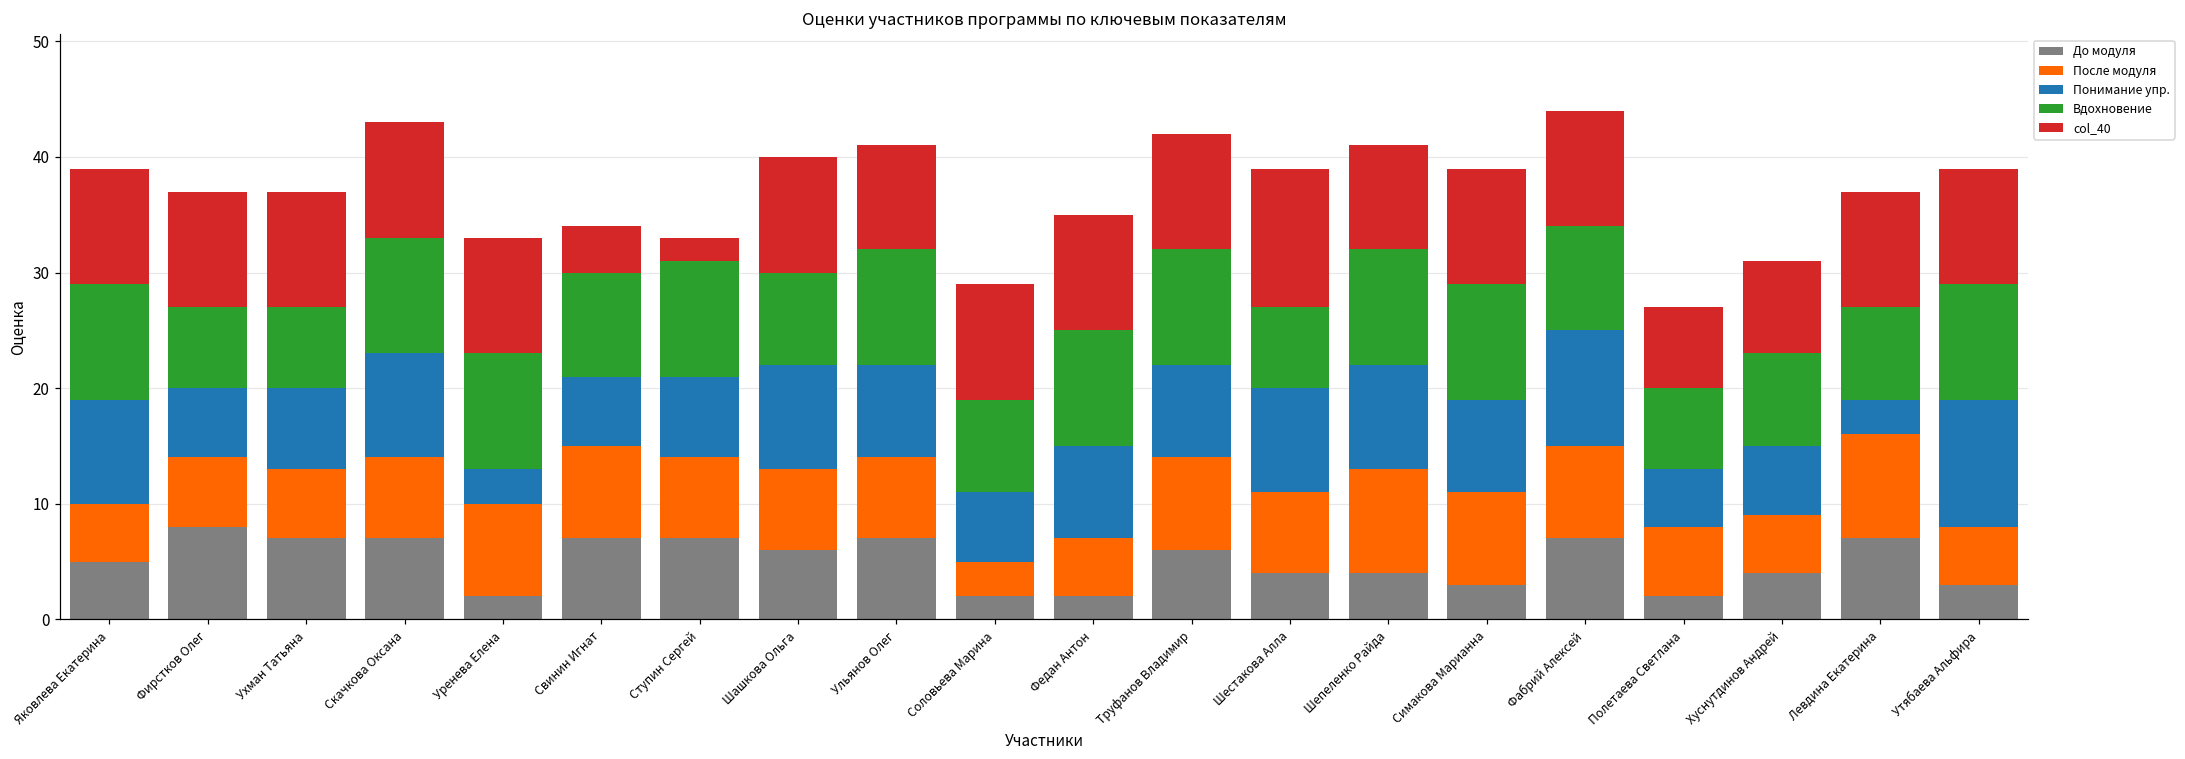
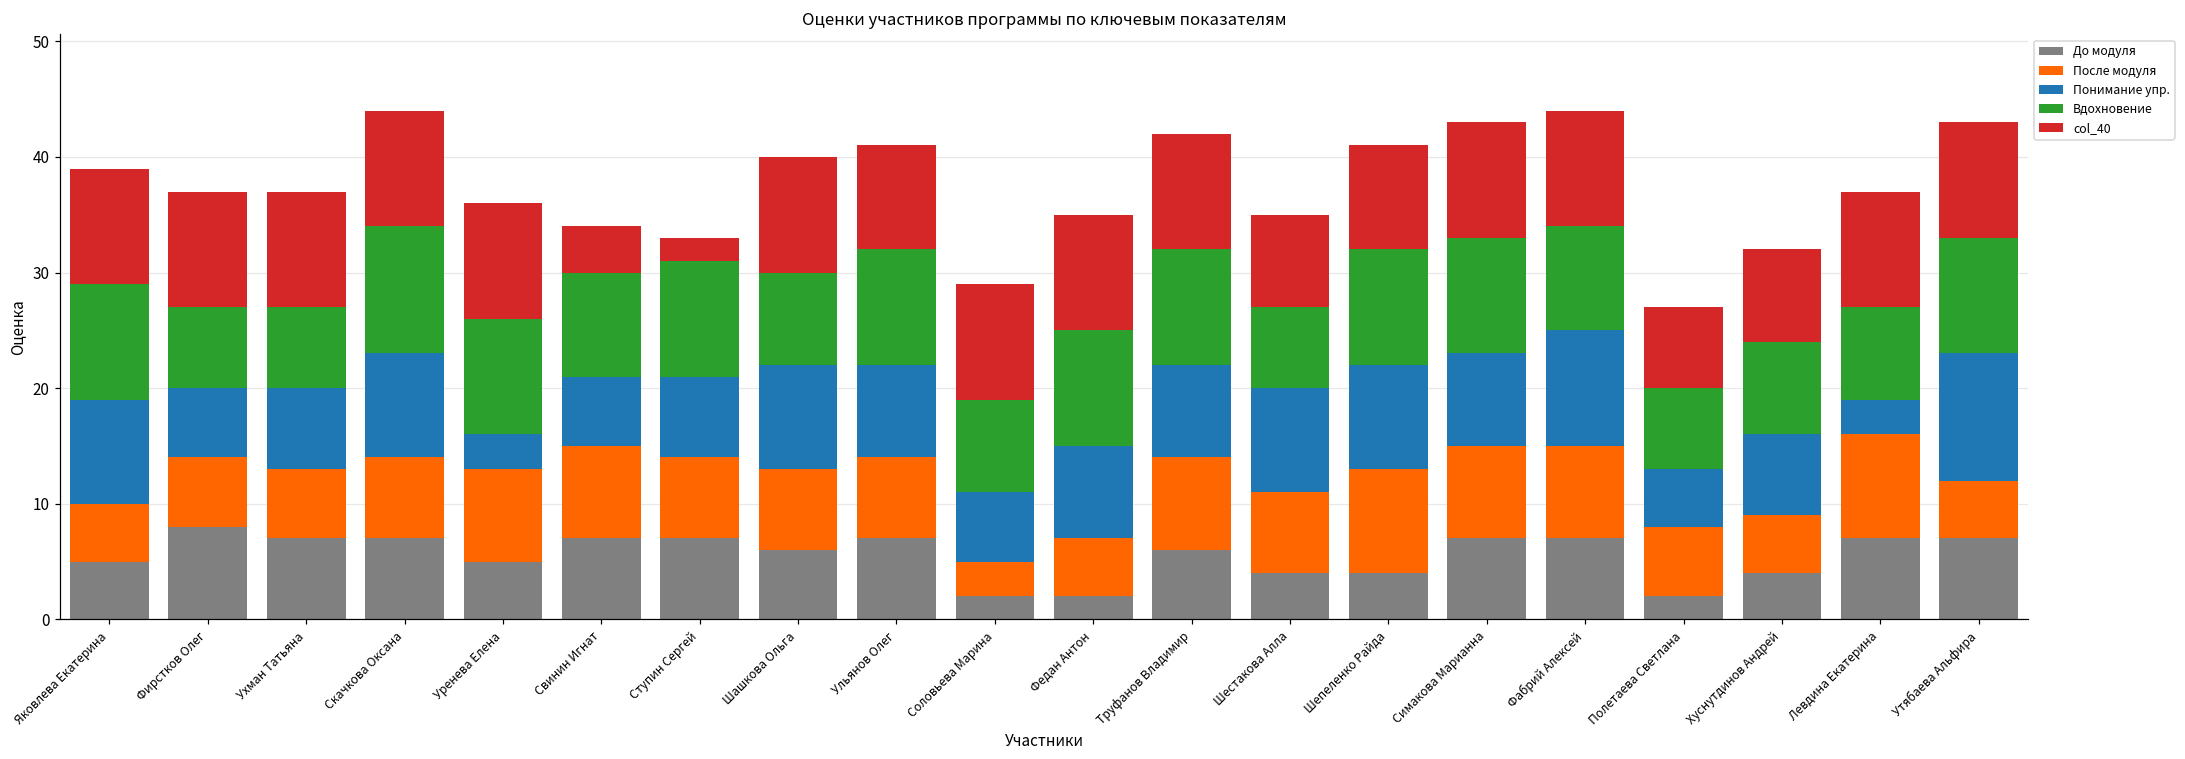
  {
    "До модуля": {
      "Яковлева Екатерина": 5,
      "Фирстков Олег": 8,
      "Ухман Татьяна": 7,
      "Скачкова Оксана": 7,
-     "Уренева Елена": 2,
+     "Уренева Елена": 5,
      "Свинин Игнат": 7,
      "Ступин Сергей": 7,
      "Шашкова Ольга": 6,
      "Ульянов Олег": 7,
      "Соловьева Марина": 2,
      "Федан Антон": 2,
      "Труфанов Владимир": 6,
      "Шестакова Алла": 4,
      "Шепеленко Райда": 4,
-     "Симакова Марианна": 3,
+     "Симакова Марианна": 7,
      "Фабрий Алексей": 7,
      "Полетаева Светлана": 2,
      "Хуснутдинов Андрей": 4,
      "Левдина Екатерина": 7,
-     "Утябаева Альфира": 3
+     "Утябаева Альфира": 7
    },
    "После модуля": {
      "Яковлева Екатерина": 5,
      "Фирстков Олег": 6,
      "Ухман Татьяна": 6,
      "Скачкова Оксана": 7,
      "Уренева Елена": 8,
      "Свинин Игнат": 8,
      "Ступин Сергей": 7,
      "Шашкова Ольга": 7,
      "Ульянов Олег": 7,
      "Соловьева Марина": 3,
      "Федан Антон": 5,
      "Труфанов Владимир": 8,
      "Шестакова Алла": 7,
      "Шепеленко Райда": 9,
      "Симакова Марианна": 8,
      "Фабрий Алексей": 8,
      "Полетаева Светлана": 6,
      "Хуснутдинов Андрей": 5,
      "Левдина Екатерина": 9,
      "Утябаева Альфира": 5
    },
    "Понимание упр.": {
      "Яковлева Екатерина": 9,
      "Фирстков Олег": 6,
      "Ухман Татьяна": 7,
      "Скачкова Оксана": 9,
      "Уренева Елена": 3,
      "Свинин Игнат": 6,
      "Ступин Сергей": 7,
      "Шашкова Ольга": 9,
      "Ульянов Олег": 8,
      "Соловьева Марина": 6,
      "Федан Антон": 8,
      "Труфанов Владимир": 8,
      "Шестакова Алла": 9,
      "Шепеленко Райда": 9,
      "Симакова Марианна": 8,
      "Фабрий Алексей": 10,
      "Полетаева Светлана": 5,
-     "Хуснутдинов Андрей": 6,
+     "Хуснутдинов Андрей": 7,
      "Левдина Екатерина": 3,
      "Утябаева Альфира": 11
    },
    "Вдохновение": {
      "Яковлева Екатерина": 10,
      "Фирстков Олег": 7,
      "Ухман Татьяна": 7,
-     "Скачкова Оксана": 10,
+     "Скачкова Оксана": 11,
      "Уренева Елена": 10,
      "Свинин Игнат": 9,
      "Ступин Сергей": 10,
      "Шашкова Ольга": 8,
      "Ульянов Олег": 10,
      "Соловьева Марина": 8,
      "Федан Антон": 10,
      "Труфанов Владимир": 10,
      "Шестакова Алла": 7,
      "Шепеленко Райда": 10,
      "Симакова Марианна": 10,
      "Фабрий Алексей": 9,
      "Полетаева Светлана": 7,
      "Хуснутдинов Андрей": 8,
      "Левдина Екатерина": 8,
      "Утябаева Альфира": 10
    },
    "col_40": {
      "Яковлева Екатерина": 10,
      "Фирстков Олег": 10,
      "Ухман Татьяна": 10,
      "Скачкова Оксана": 10,
      "Уренева Елена": 10,
      "Свинин Игнат": 4,
      "Ступин Сергей": 2,
      "Шашкова Ольга": 10,
      "Ульянов Олег": 9,
      "Соловьева Марина": 10,
      "Федан Антон": 10,
      "Труфанов Владимир": 10,
-     "Шестакова Алла": 12,
+     "Шестакова Алла": 8,
      "Шепеленко Райда": 9,
      "Симакова Марианна": 10,
      "Фабрий Алексей": 10,
      "Полетаева Светлана": 7,
      "Хуснутдинов Андрей": 8,
      "Левдина Екатерина": 10,
      "Утябаева Альфира": 10
    }
  }
